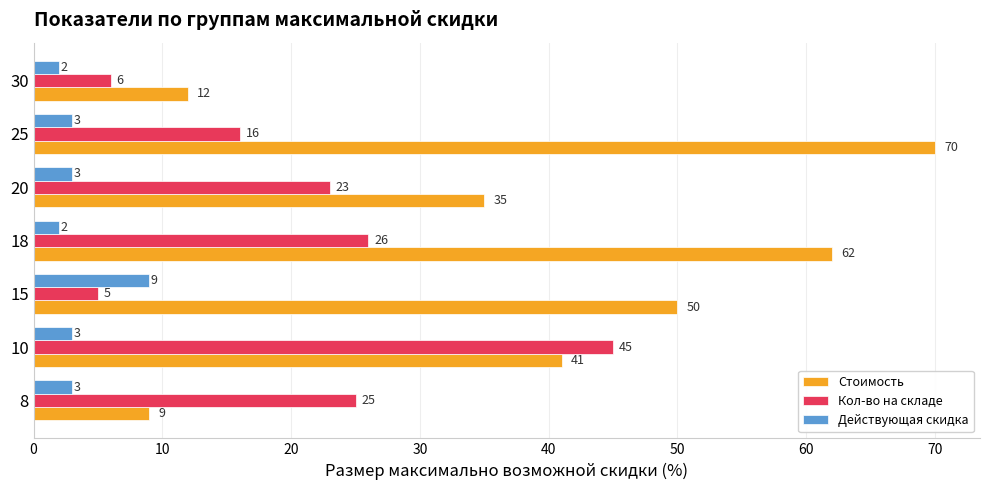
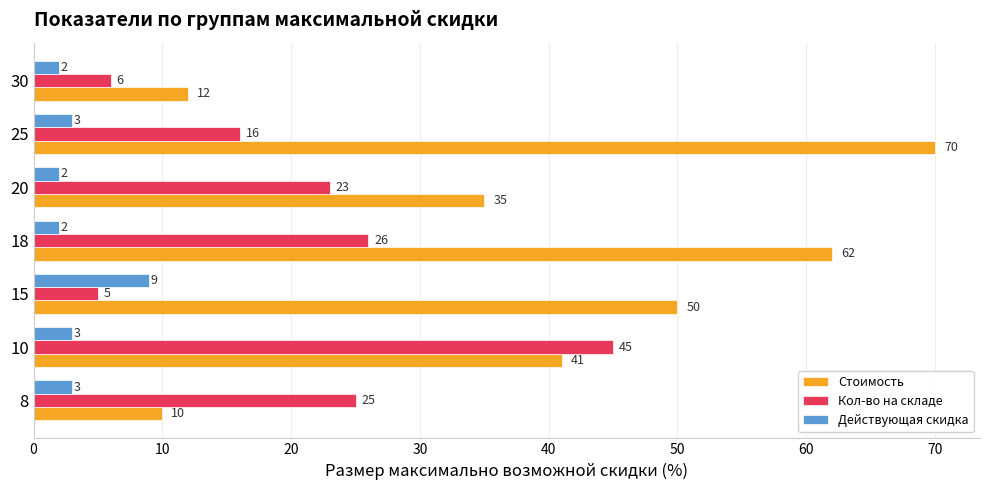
  {
    "Стоимость": {
      "30": 12,
      "25": 70,
      "20": 35,
      "18": 62,
      "15": 50,
      "10": 41,
-     "8": 9
+     "8": 10
    },
    "Кол-во на складе": {
      "30": 6,
      "25": 16,
      "20": 23,
      "18": 26,
      "15": 5,
      "10": 45,
      "8": 25
    },
    "Действующая скидка": {
      "30": 2,
      "25": 3,
-     "20": 3,
+     "20": 2,
      "18": 2,
      "15": 9,
      "10": 3,
      "8": 3
    }
  }
